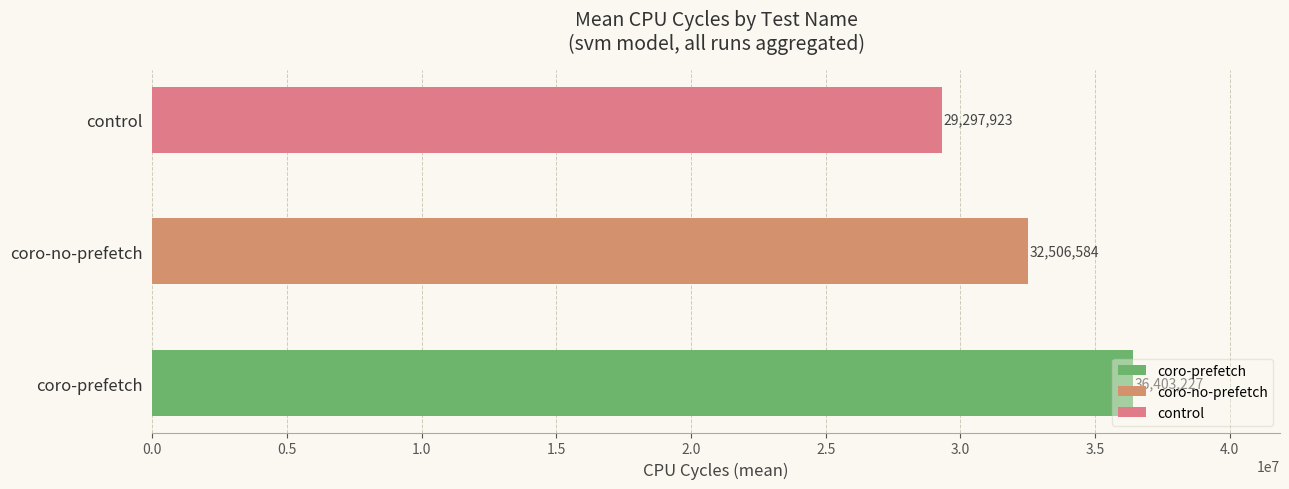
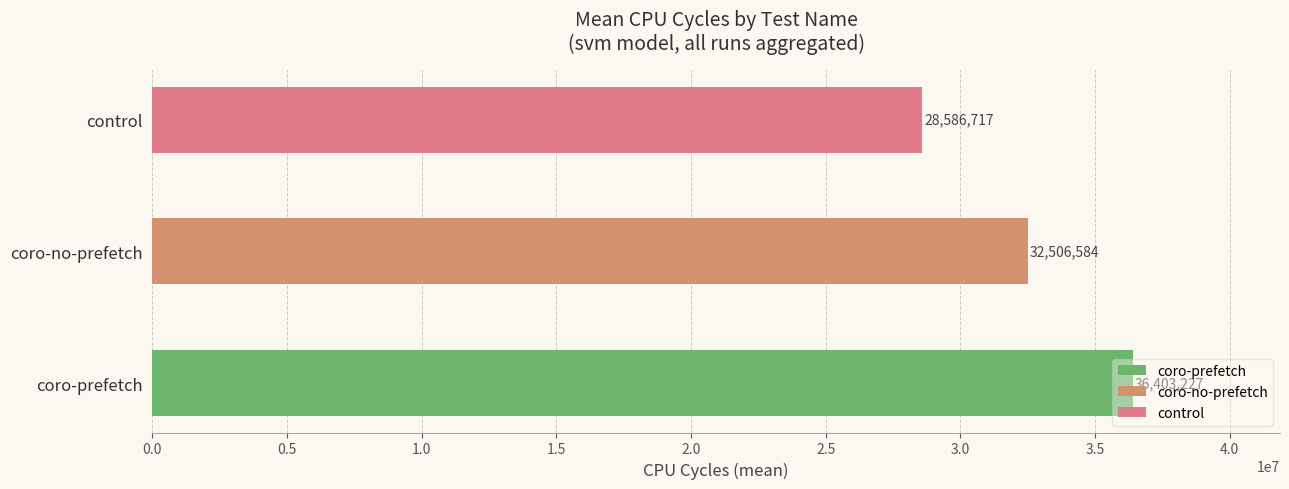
  {
-   "control": "29,297,923",
+   "control": "28,586,717",
    "coro-no-prefetch": "32,506,584"
  }
